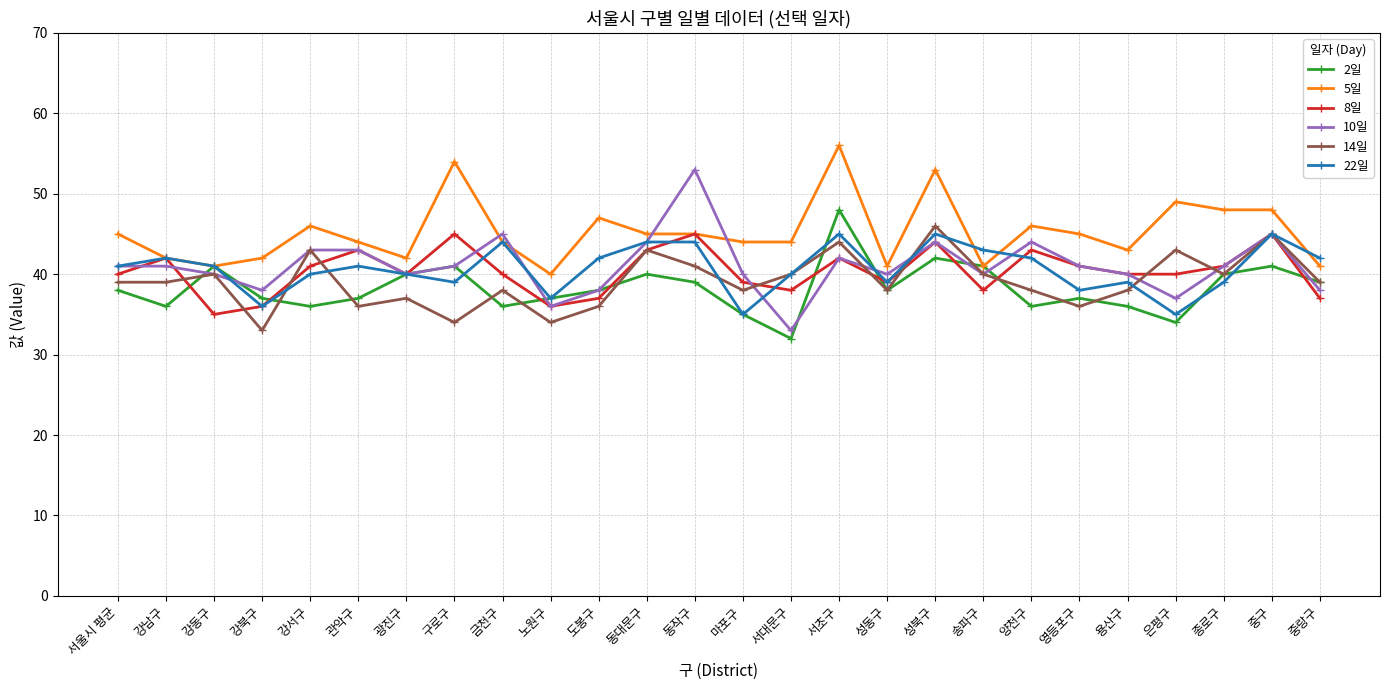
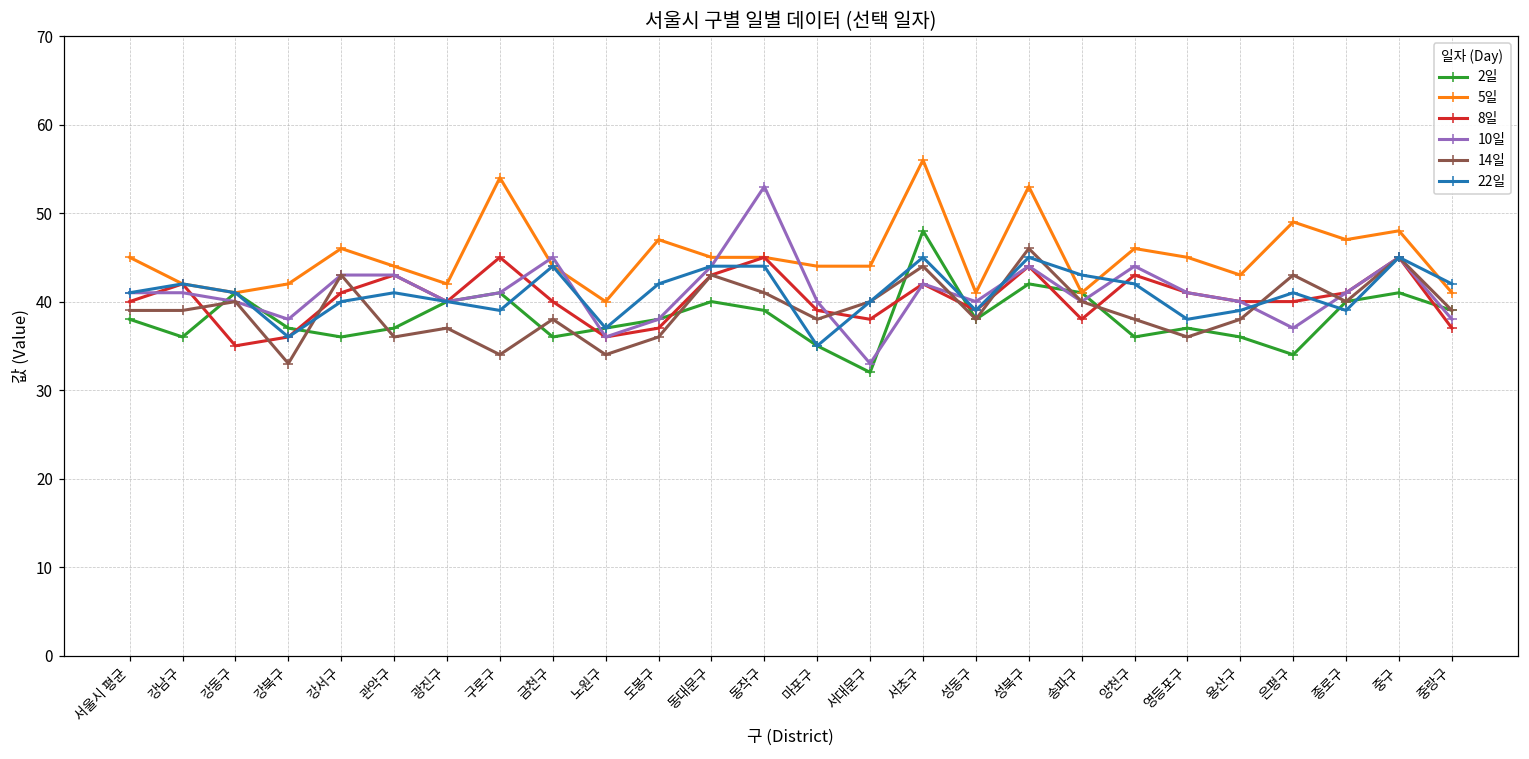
  {
    "2일": {
      "서울시 평균": 38,
      "강남구": 36,
      "강북구": 37,
      "강서구": 36,
      "관악구": 37,
      "금천구": 36,
      "동대문구": 40,
      "동작구": 39,
      "서대문구": 32,
      "서초구": 48,
      "성북구": 42,
      "양천구": 36,
      "영등포구": 37,
      "용산구": 36,
      "은평구": 34,
      "중구": 41
    },
    "5일": {
      "서울시 평균": 45,
      "강북구": 42,
      "강서구": 46,
      "관악구": 44,
      "광진구": 42,
      "구로구": 54,
      "노원구": 40,
      "도봉구": 47,
      "동대문구": 45,
      "마포구": 44,
      "서대문구": 44,
      "서초구": 56,
      "성동구": 41,
      "성북구": 53,
      "양천구": 46,
      "영등포구": 45,
      "용산구": 43,
      "은평구": 49,
-     "종로구": 48,
+     "종로구": 47,
      "중구": 48,
      "중랑구": 41
    },
    "8일": {
      "서울시 평균": 40,
      "강동구": 35,
      "강서구": 41,
      "구로구": 45,
      "금천구": 40,
      "도봉구": 37,
      "마포구": 39,
      "서대문구": 38,
      "송파구": 38,
      "양천구": 43,
      "은평구": 40,
      "중랑구": 37
    },
    "10일": {
      "강남구": 41,
      "강북구": 38,
      "금천구": 45,
      "동작구": 53,
      "마포구": 40,
      "서대문구": 33,
      "성동구": 40,
      "양천구": 44,
      "은평구": 37,
      "중랑구": 38
    },
    "14일": {
      "서울시 평균": 39,
      "강남구": 39,
      "강북구": 33,
      "관악구": 36,
      "광진구": 37,
      "구로구": 34,
      "금천구": 38,
      "노원구": 34,
      "도봉구": 36,
      "동작구": 41,
      "마포구": 38,
      "서초구": 44,
      "성북구": 46,
      "양천구": 38,
      "영등포구": 36,
      "용산구": 38,
      "은평구": 43
    },
    "22일": {
      "강서구": 40,
      "관악구": 41,
      "구로구": 39,
      "도봉구": 42,
      "동작구": 44,
      "서초구": 45,
      "성북구": 45,
      "송파구": 43,
      "양천구": 42,
      "영등포구": 38,
      "용산구": 39,
-     "은평구": 35,
+     "은평구": 41,
      "종로구": 39,
      "중랑구": 42
    }
  }
